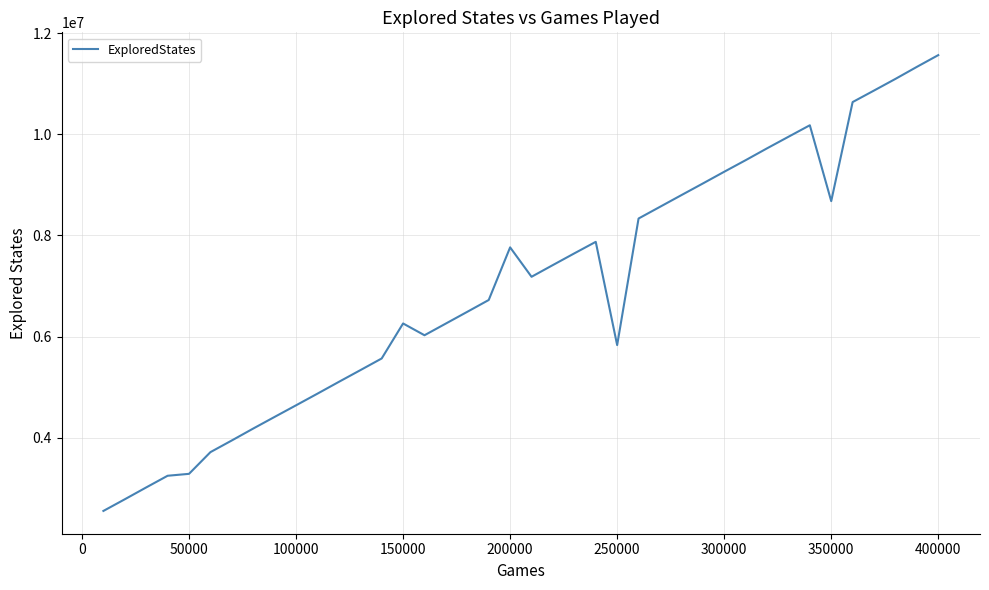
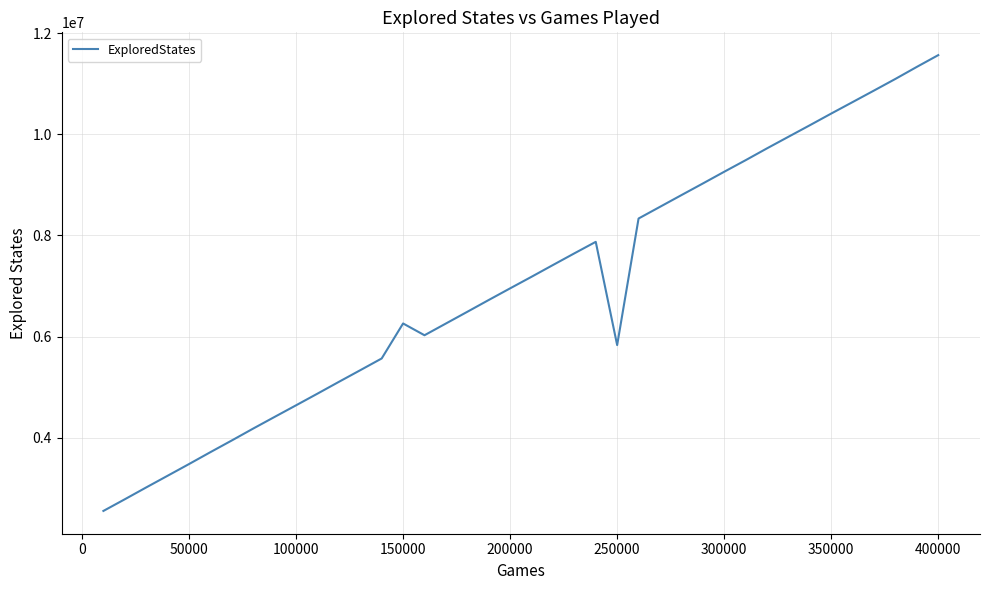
  {
-   "50000": 3300000,
+   "50000": 3500000,
    "100000": 4600000,
    "150000": 6300000,
-   "200000": 7800000,
+   "200000": 7000000,
    "250000": 5800000,
    "300000": 9300000,
-   "350000": 8700000,
+   "350000": 10400000,
    "400000": 11600000
  }
